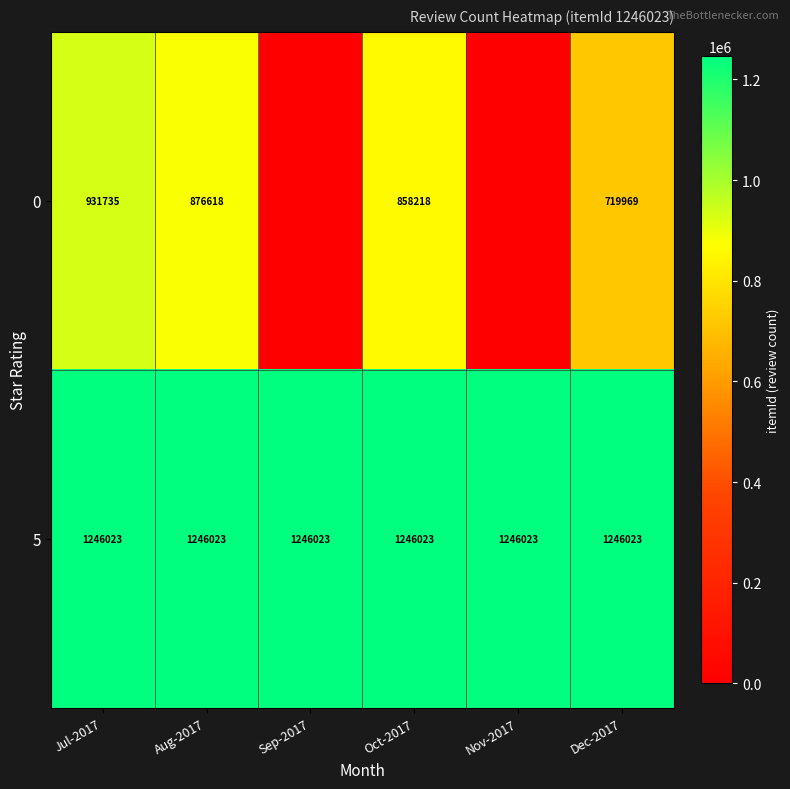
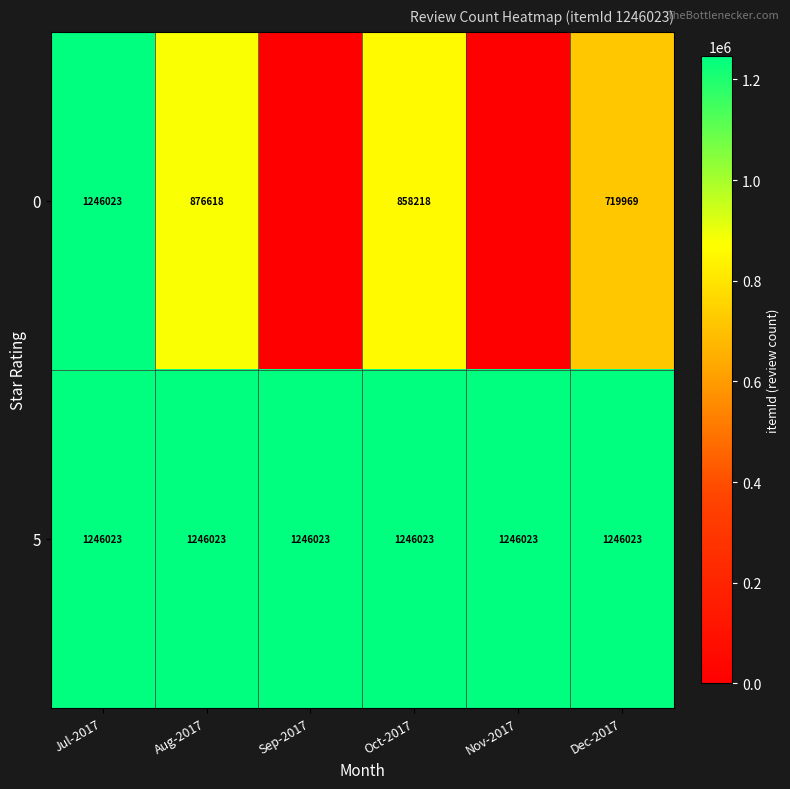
  {
    "0": {
-     "Jul-2017": 931735,
+     "Jul-2017": 1246023,
      "Aug-2017": 876618,
      "Oct-2017": 858218,
      "Dec-2017": 719969
    },
    "5": {
      "Jul-2017": 1246023,
      "Aug-2017": 1246023,
      "Sep-2017": 1246023,
      "Oct-2017": 1246023,
      "Nov-2017": 1246023,
      "Dec-2017": 1246023
    }
  }
